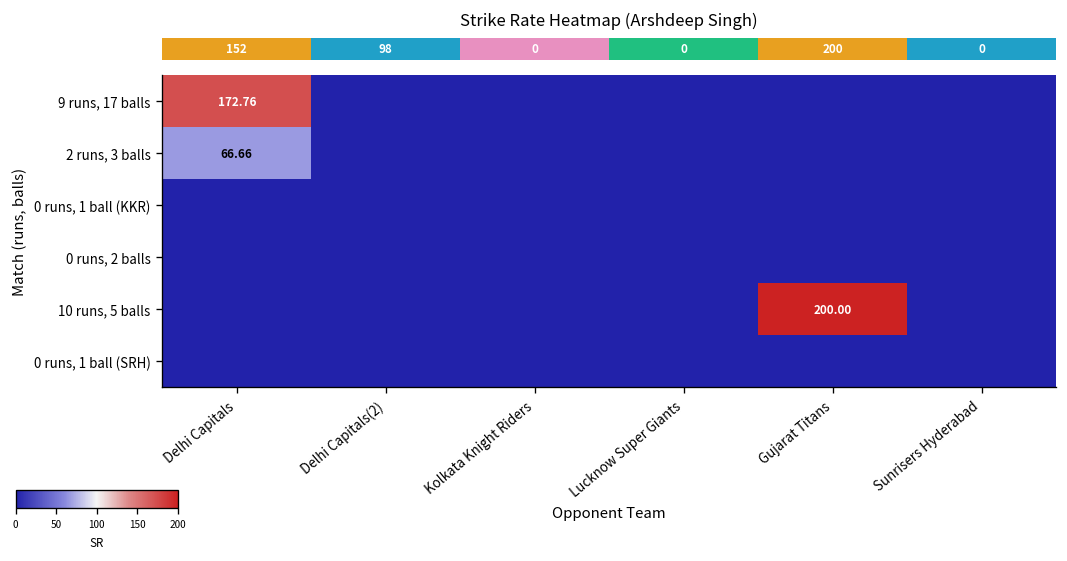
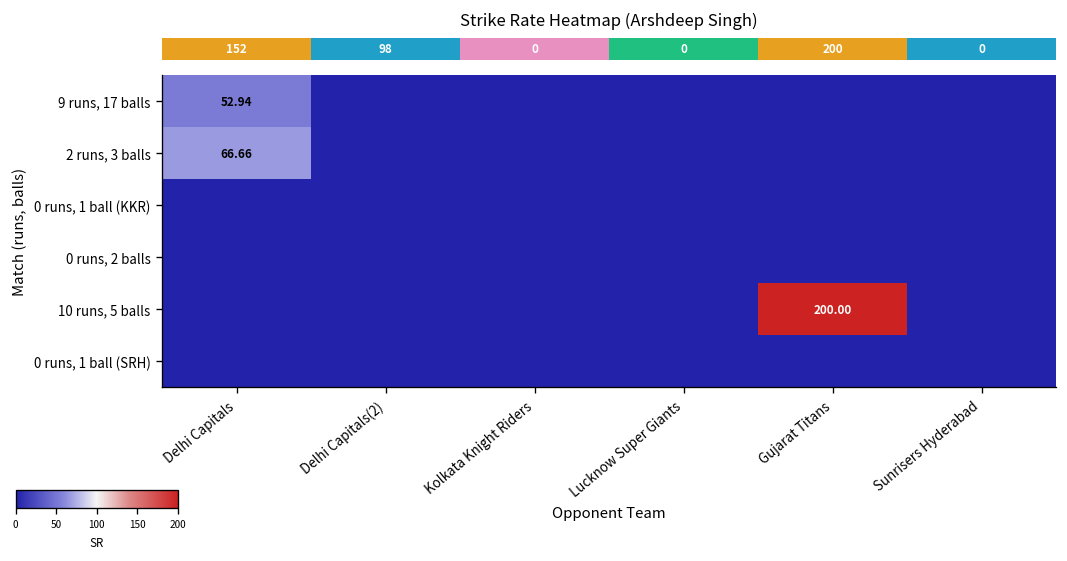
  {
    "9 runs, 17 balls": {
-     "Delhi Capitals": 172.76
+     "Delhi Capitals": 52.94
    },
    "2 runs, 3 balls": {
      "Delhi Capitals": 66.66
    },
    "10 runs, 5 balls": {
      "Gujarat Titans": 200.00
    }
  }
